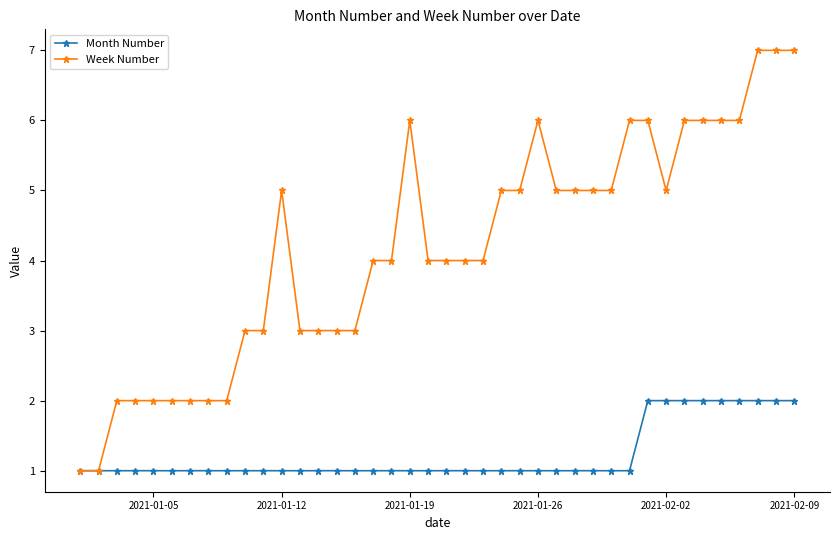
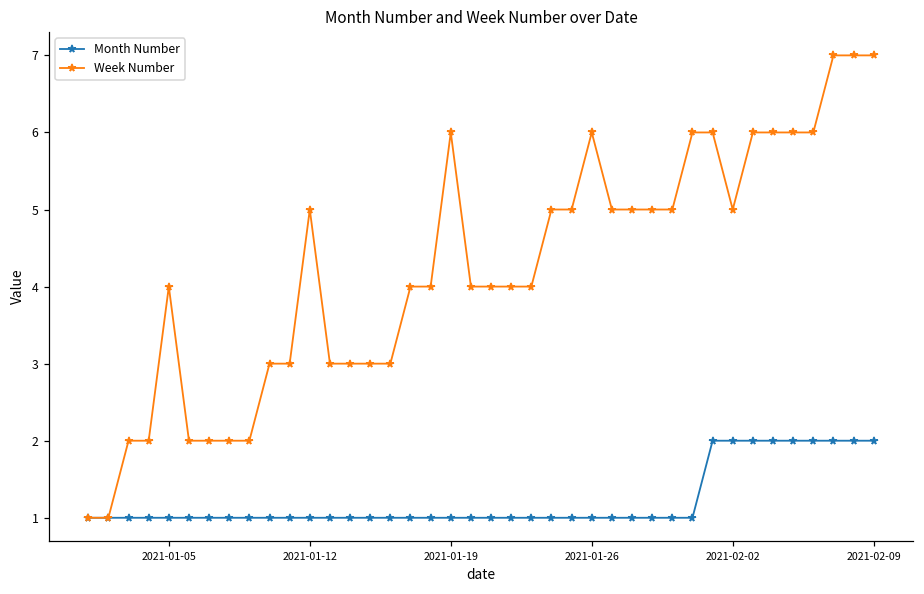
  {
    "Month Number": {
      "2021-01-05": 1,
      "2021-01-12": 1,
      "2021-01-19": 1,
      "2021-01-26": 1,
      "2021-02-02": 2,
      "2021-02-09": 2
    },
    "Week Number": {
-     "2021-01-05": 2,
+     "2021-01-05": 4,
      "2021-01-12": 5,
      "2021-01-19": 6,
      "2021-01-26": 6,
      "2021-02-02": 5,
      "2021-02-09": 7
    }
  }
